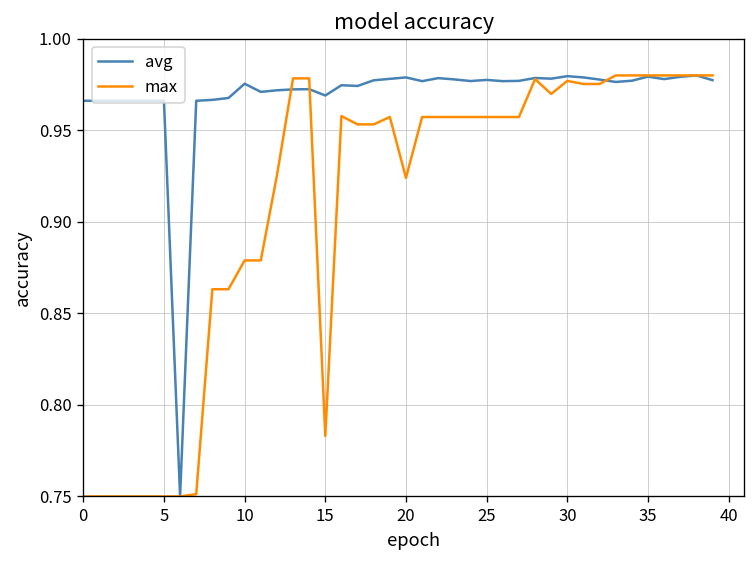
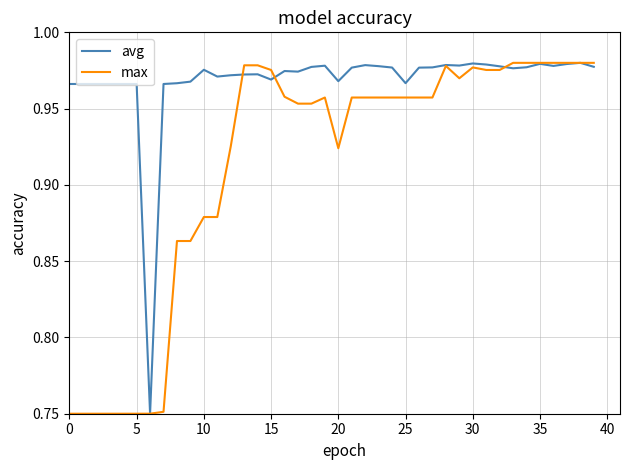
  {
    "avg": {
      "0": 0.966,
      "10": 0.975,
      "15": 0.969,
-     "20": 0.979,
-     "25": 0.978,
+     "20": 0.968,
+     "25": 0.967,
      "30": 0.980
    },
    "max": {
      "0": 0.750,
      "5": 0.750,
      "10": 0.879,
-     "15": 0.783,
+     "15": 0.975,
      "20": 0.924,
      "25": 0.957,
      "30": 0.977
    }
  }
